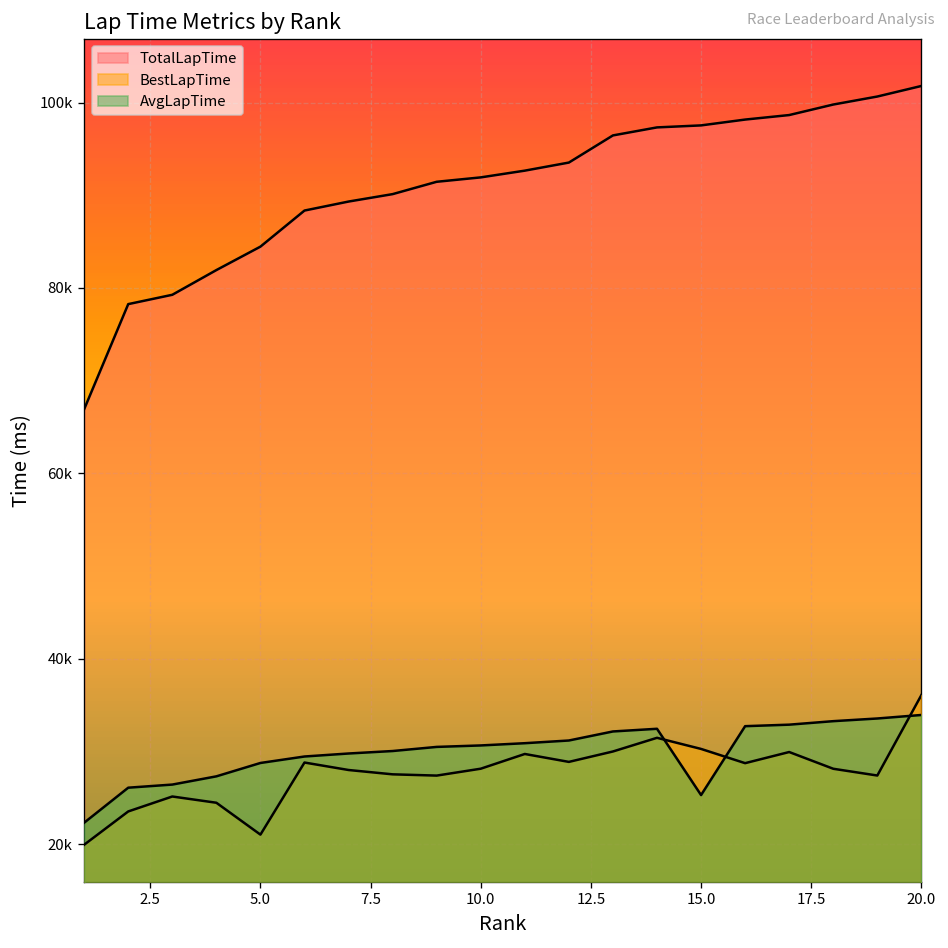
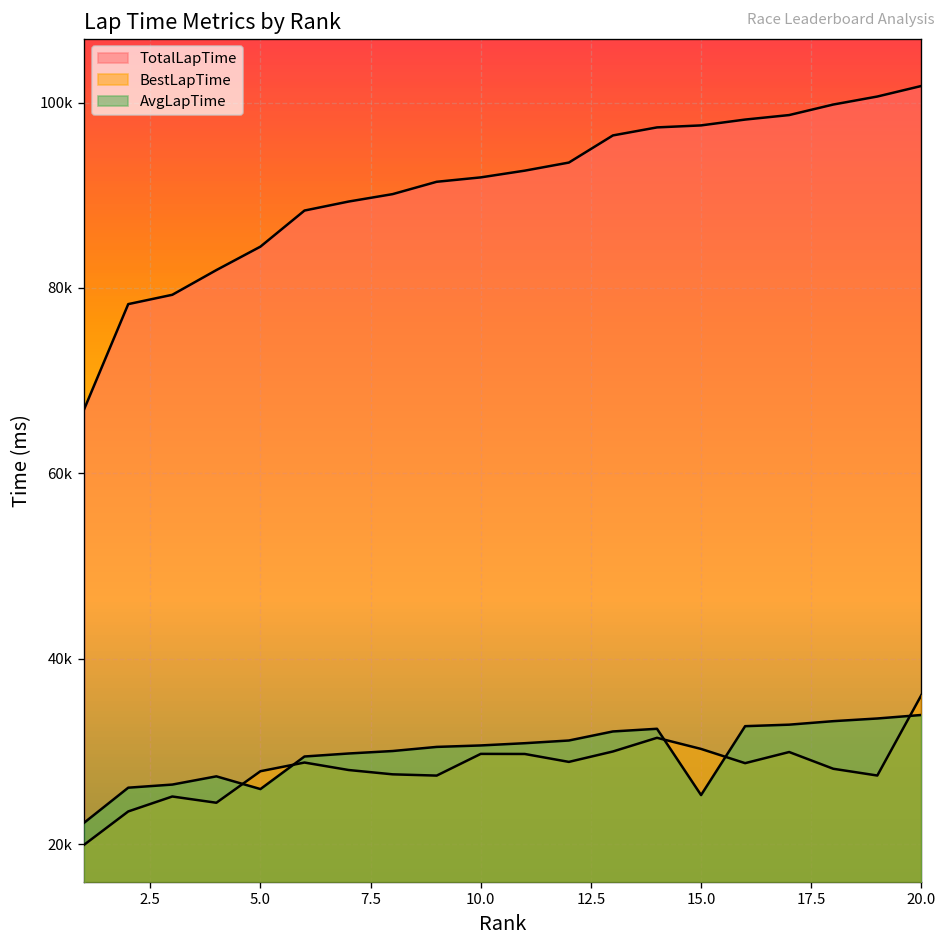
  {
    "TotalLapTime": {
      "5.0": 84000,
      "10.0": 92000,
      "15.0": 98000,
      "20.0": 102000
    },
    "BestLapTime": {
-     "5.0": 21000,
-     "10.0": 28000,
+     "5.0": 28000,
+     "10.0": 30000,
      "15.0": 30000,
      "20.0": 36000
    },
    "AvgLapTime": {
-     "5.0": 29000,
+     "5.0": 26000,
      "10.0": 31000,
      "15.0": 25000,
      "20.0": 34000
    }
  }
